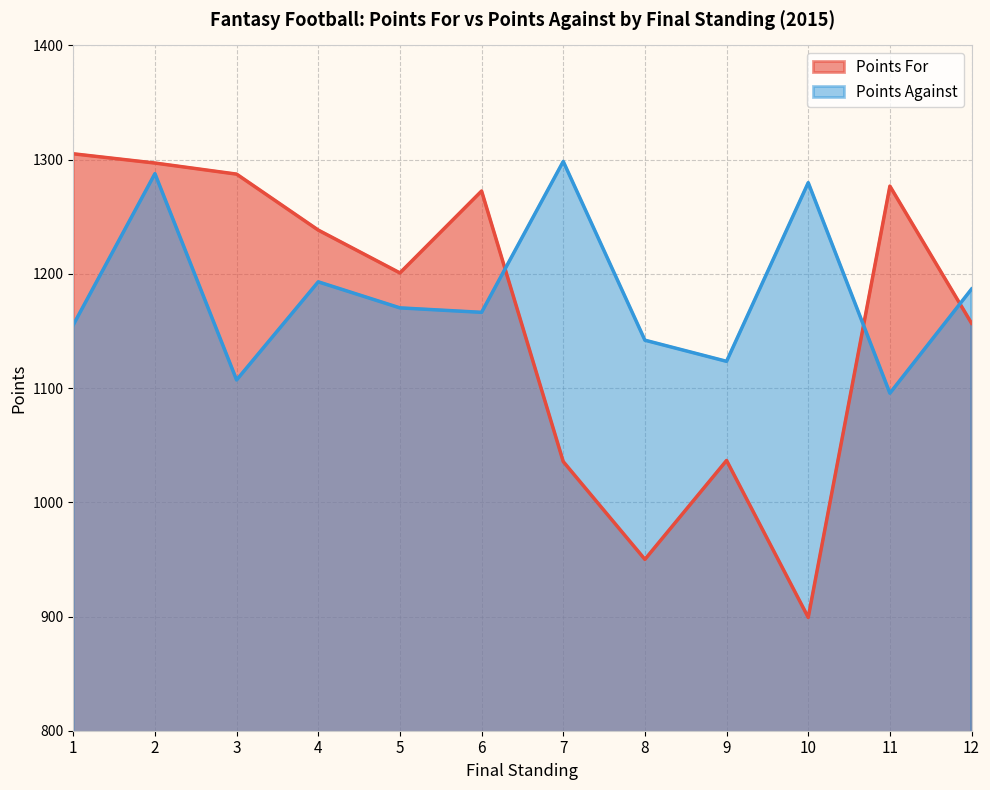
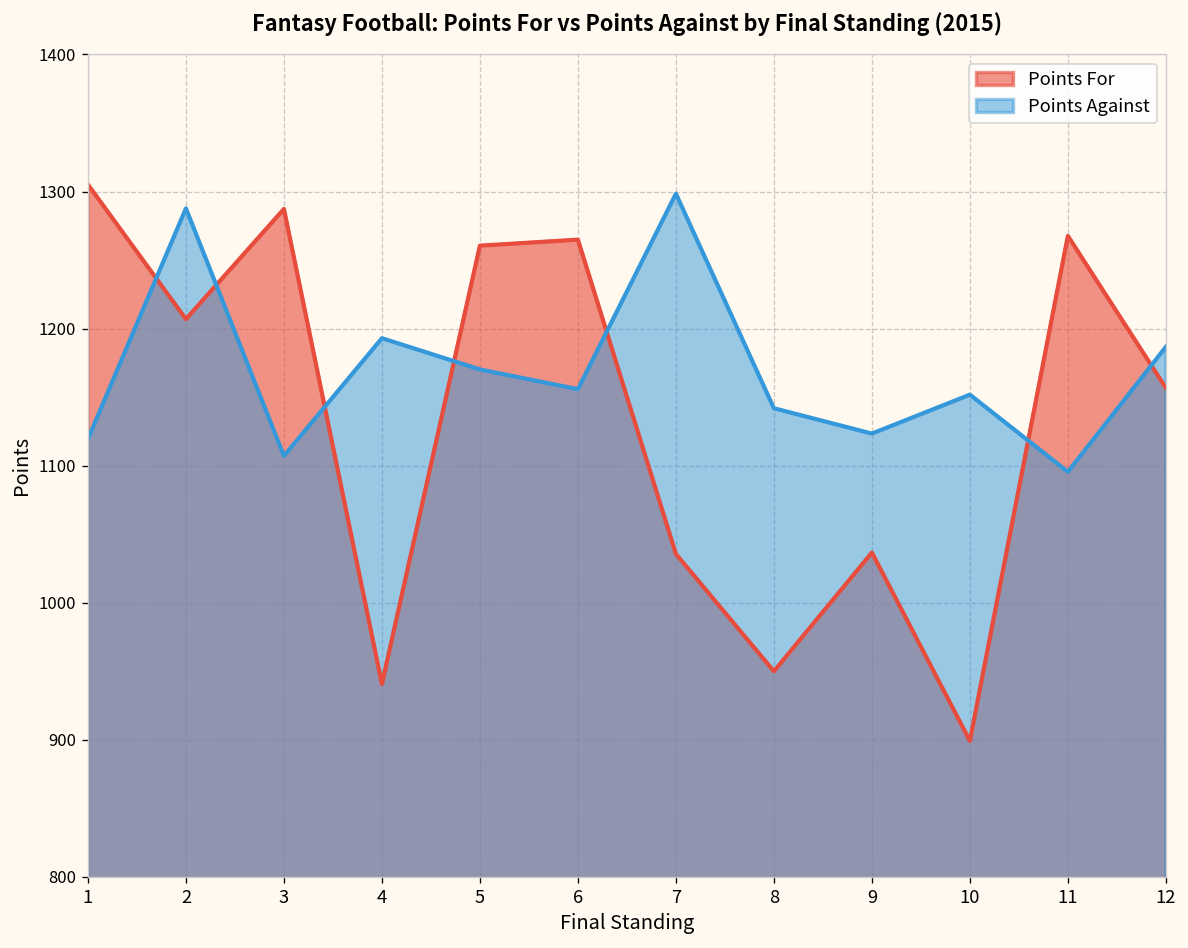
  {
    "Points For": {
      "1": 1305,
-     "2": 1297,
+     "2": 1207,
      "3": 1287,
-     "4": 1238,
-     "5": 1201,
-     "6": 1273,
+     "4": 941,
+     "5": 1261,
+     "6": 1265,
      "7": 1036,
      "8": 950,
      "9": 1037,
      "10": 899,
-     "11": 1277,
+     "11": 1268,
      "12": 1157
    },
    "Points Against": {
-     "1": 1155,
+     "1": 1120,
      "2": 1288,
      "3": 1107,
      "4": 1193,
      "5": 1170,
-     "6": 1166,
+     "6": 1156,
      "7": 1298,
      "8": 1142,
      "9": 1123,
-     "10": 1280,
+     "10": 1152,
      "11": 1096,
      "12": 1187
    }
  }
